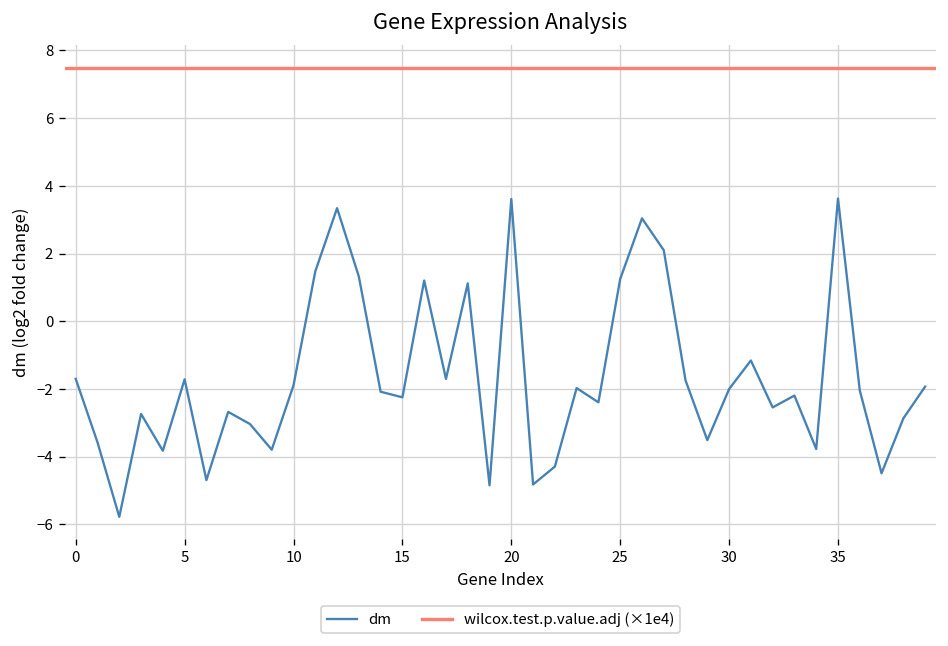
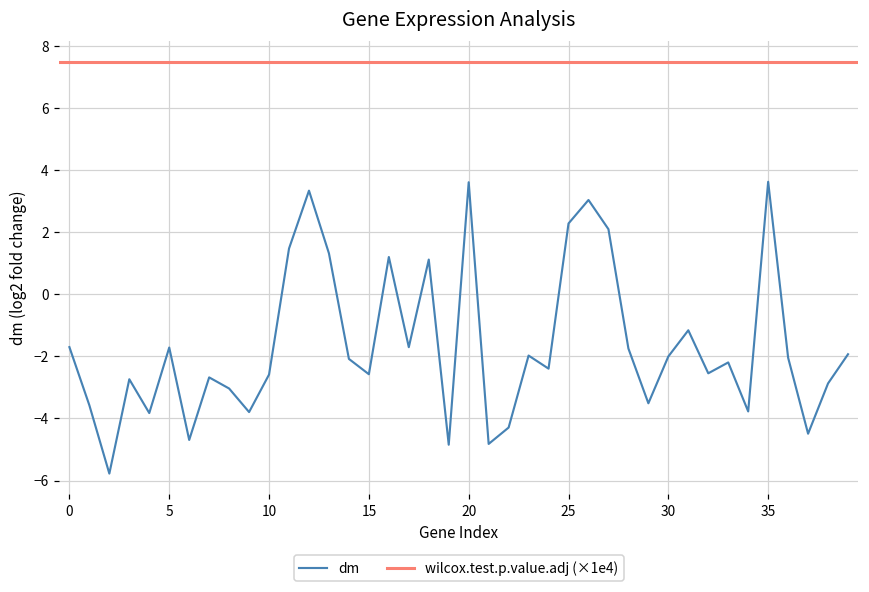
  {
    "0": -1.7,
    "5": -1.7,
-   "10": -1.9,
-   "15": -2.2,
+   "10": -2.6,
+   "15": -2.6,
    "20": 3.6,
-   "25": 1.2,
+   "25": 2.3,
    "30": -2.0,
    "35": 3.6
  }
